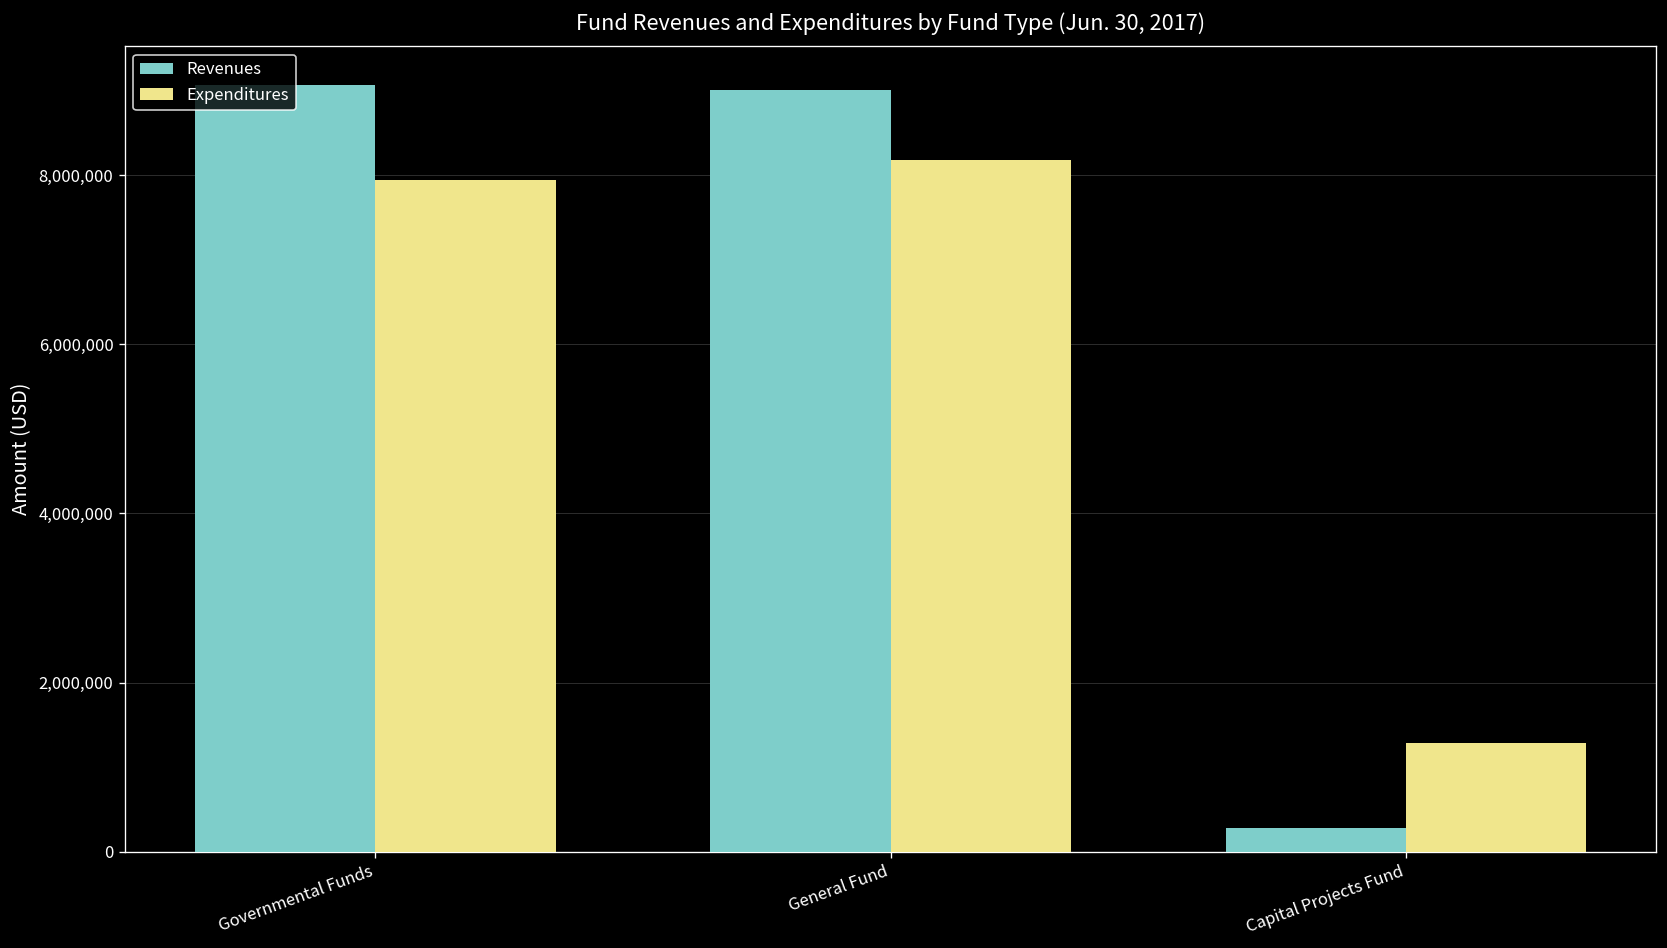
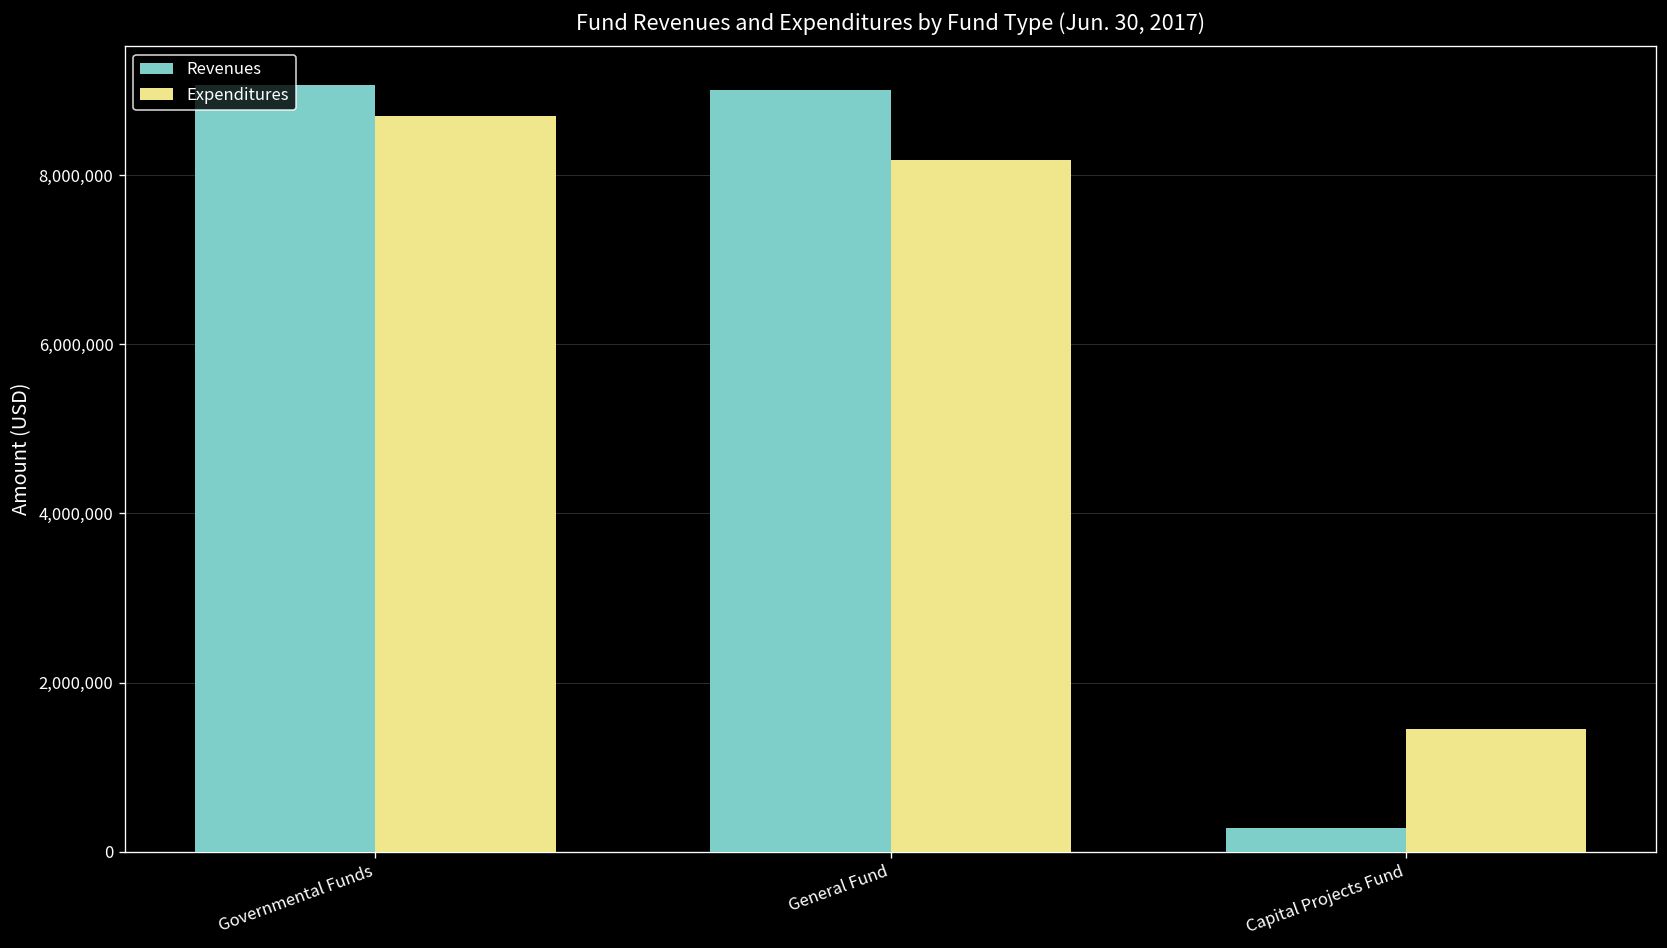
  {
    "Revenues": {
      "General Fund": "9,000,000",
      "Capital Projects Fund": "300,000"
    },
    "Expenditures": {
-     "Governmental Funds": "7,900,000",
+     "Governmental Funds": "8,700,000",
      "General Fund": "8,200,000",
-     "Capital Projects Fund": "1,300,000"
+     "Capital Projects Fund": "1,500,000"
    }
  }
